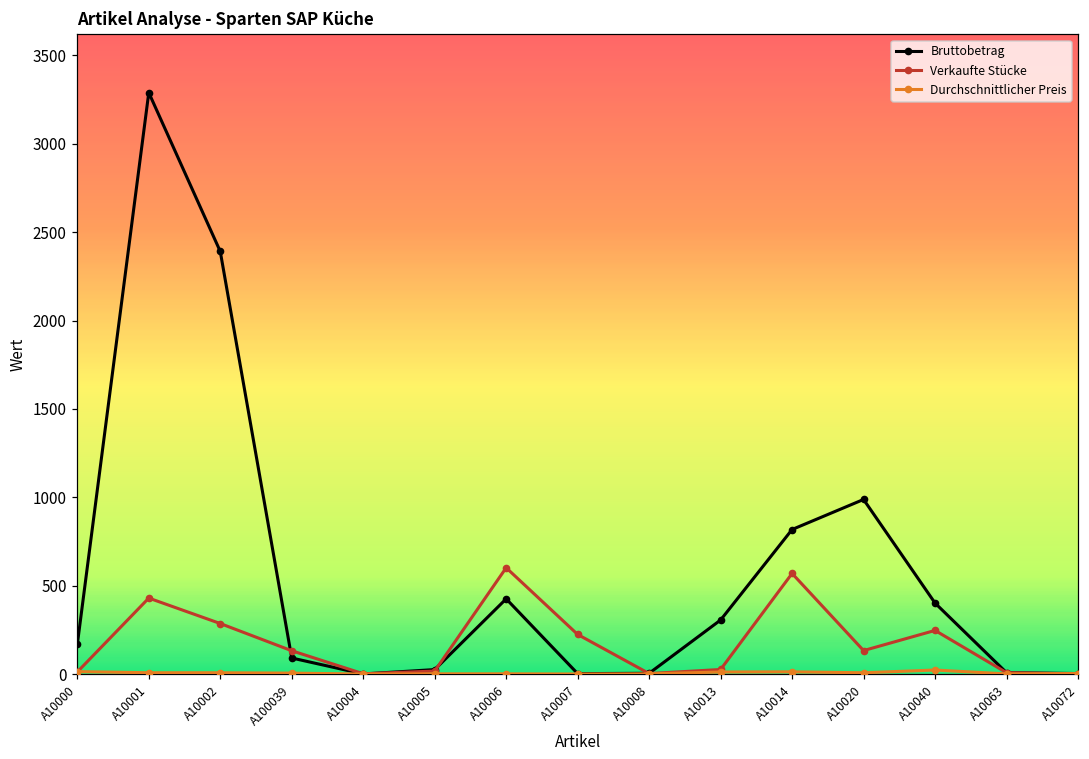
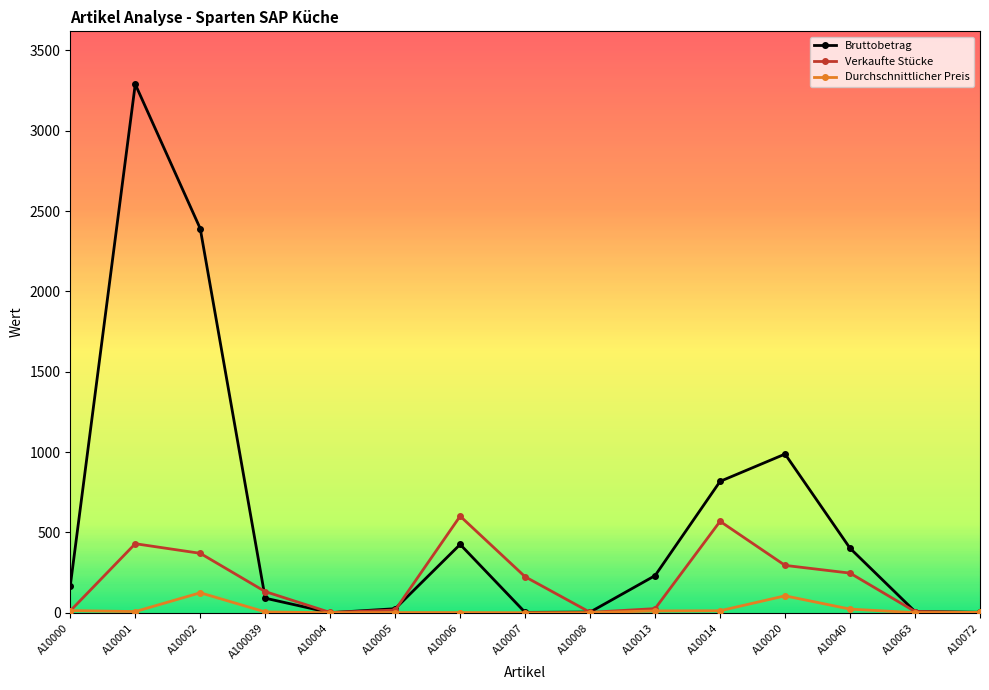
  {
    "Bruttobetrag": {
      "A10000": 170,
      "A10001": 3290,
      "A10002": 2390,
      "A100039": 90,
      "A10006": 430,
-     "A10013": 310,
+     "A10013": 230,
      "A10014": 820,
      "A10020": 990,
      "A10040": 400
    },
    "Verkaufte Stücke": {
      "A10001": 430,
-     "A10002": 290,
+     "A10002": 370,
      "A100039": 130,
      "A10006": 600,
      "A10007": 220,
      "A10014": 570,
-     "A10020": 130,
+     "A10020": 300,
      "A10040": 250
    },
    "Durchschnittlicher Preis": {
      "A10001": 10,
-     "A10002": 10,
+     "A10002": 120,
      "A100039": 10,
      "A10006": 0,
      "A10014": 10,
-     "A10020": 10,
+     "A10020": 110,
      "A10040": 20
    }
  }
